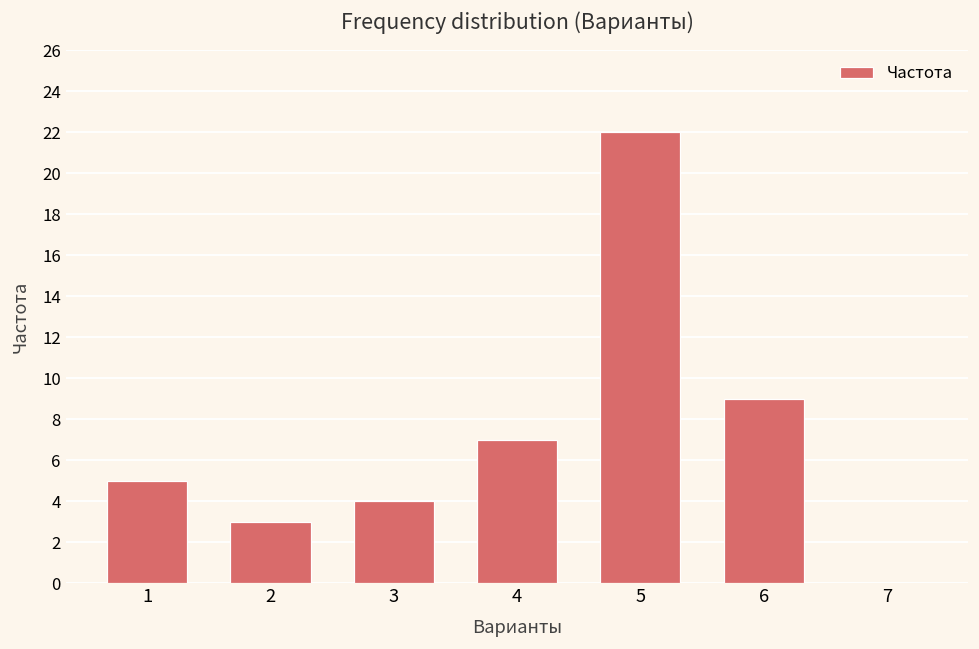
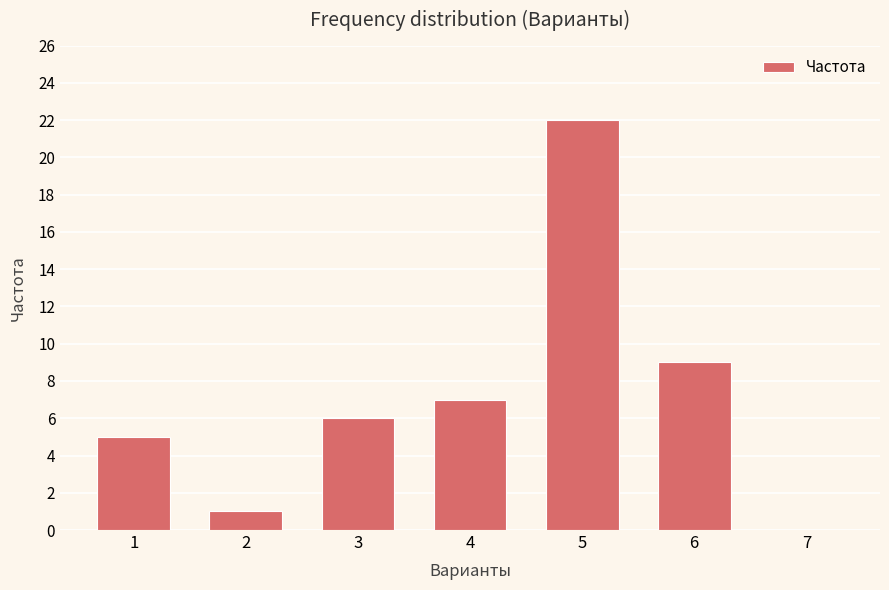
  {
    "1": 5,
-   "2": 3,
-   "3": 4,
+   "2": 1,
+   "3": 6,
    "4": 7,
    "5": 22,
    "6": 9,
    "7": 0
  }
